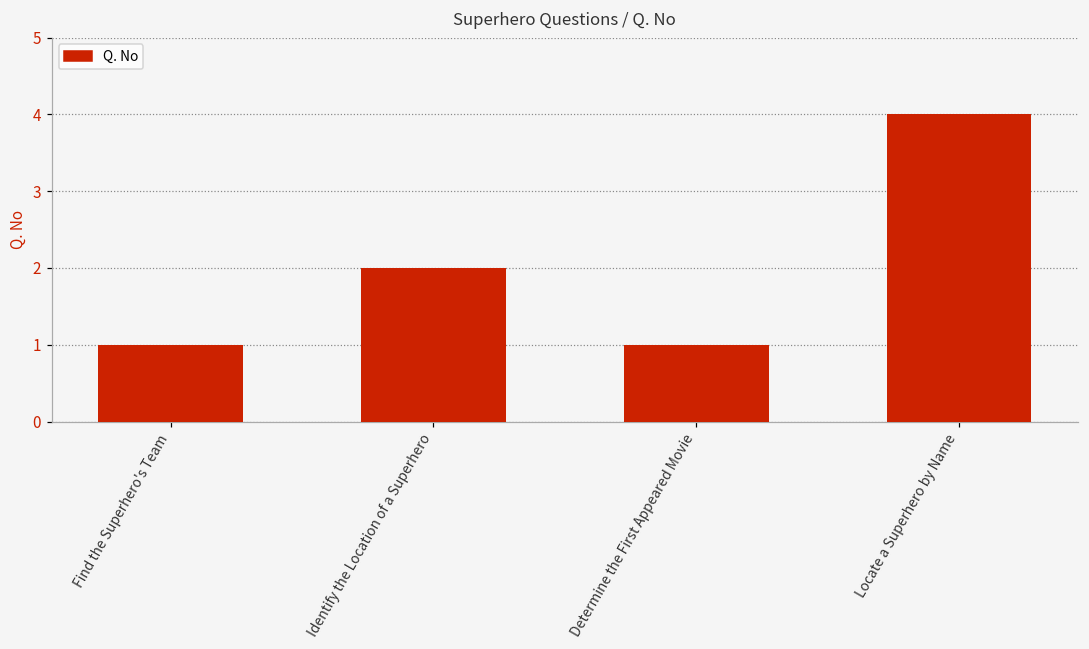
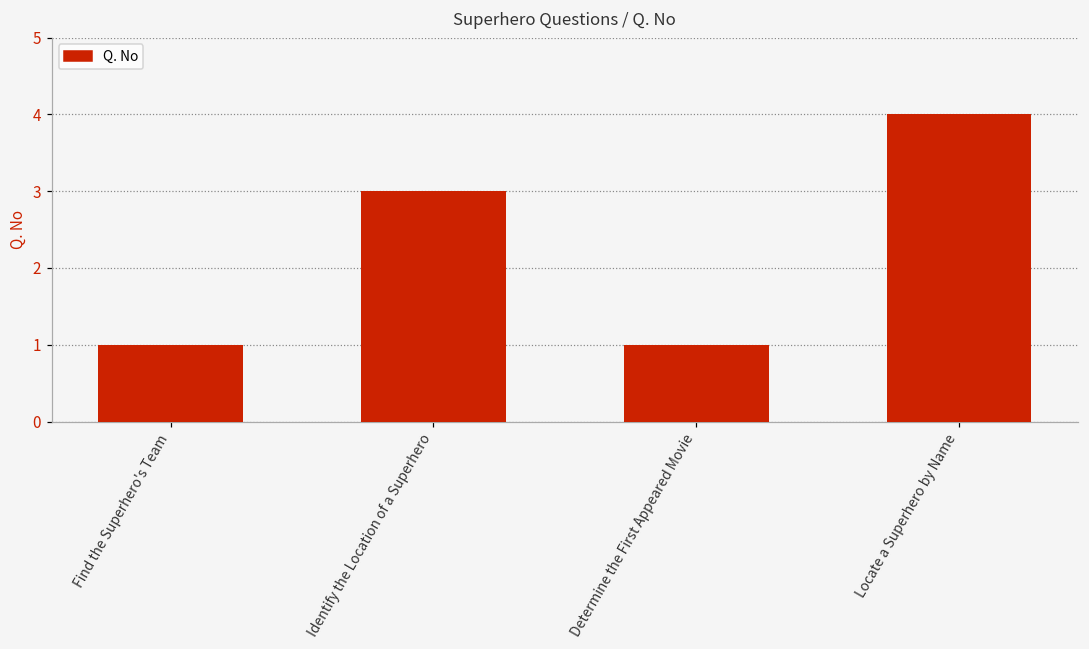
  {
    "Find the Superhero's Team": 1,
-   "Identify the Location of a Superhero": 2,
+   "Identify the Location of a Superhero": 3,
    "Determine the First Appeared Movie": 1,
    "Locate a Superhero by Name": 4
  }
